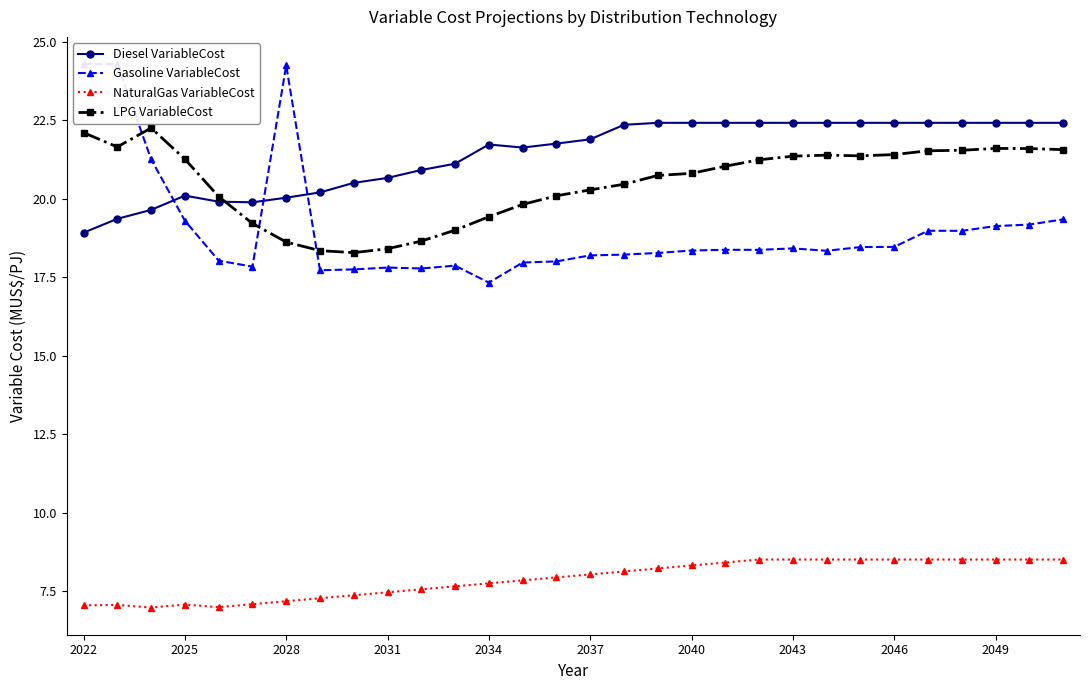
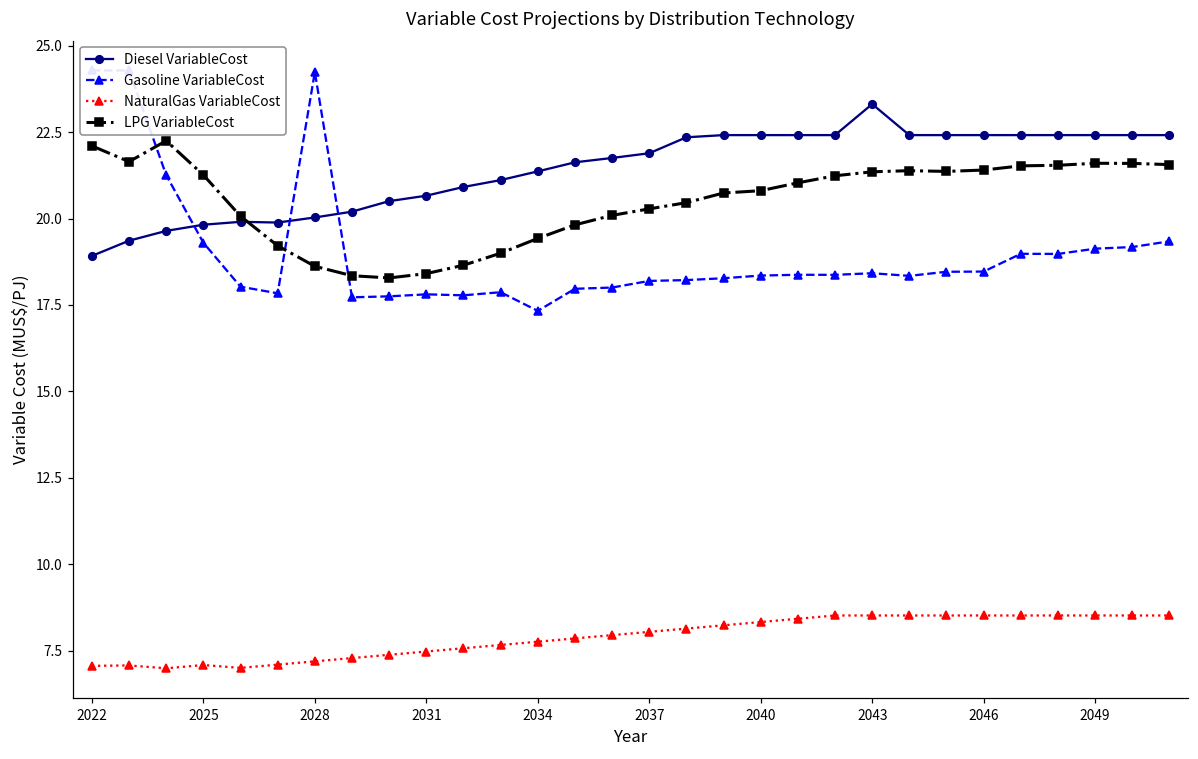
  {
    "Diesel VariableCost": {
      "2022": 18.9,
-     "2025": 20.1,
+     "2025": 19.8,
      "2028": 20.0,
      "2031": 20.7,
-     "2034": 21.7,
+     "2034": 21.4,
      "2037": 21.9,
      "2040": 22.4,
-     "2043": 22.4,
+     "2043": 23.3,
      "2046": 22.4,
      "2049": 22.4
    },
    "Gasoline VariableCost": {
      "2025": 19.3,
      "2028": 24.2,
      "2031": 17.8,
      "2034": 17.3,
      "2037": 18.2,
      "2040": 18.3,
      "2043": 18.4,
      "2046": 18.5,
      "2049": 19.1
    },
    "NaturalGas VariableCost": {
      "2022": 7.1,
      "2025": 7.1,
      "2028": 7.2,
      "2031": 7.5,
      "2034": 7.8,
      "2037": 8.0,
      "2040": 8.3,
      "2043": 8.5,
      "2046": 8.5,
      "2049": 8.5
    },
    "LPG VariableCost": {
      "2022": 22.1,
      "2025": 21.3,
      "2028": 18.6,
      "2031": 18.4,
      "2034": 19.4,
      "2037": 20.3,
      "2040": 20.8,
      "2043": 21.4,
      "2046": 21.4,
      "2049": 21.6
    }
  }
